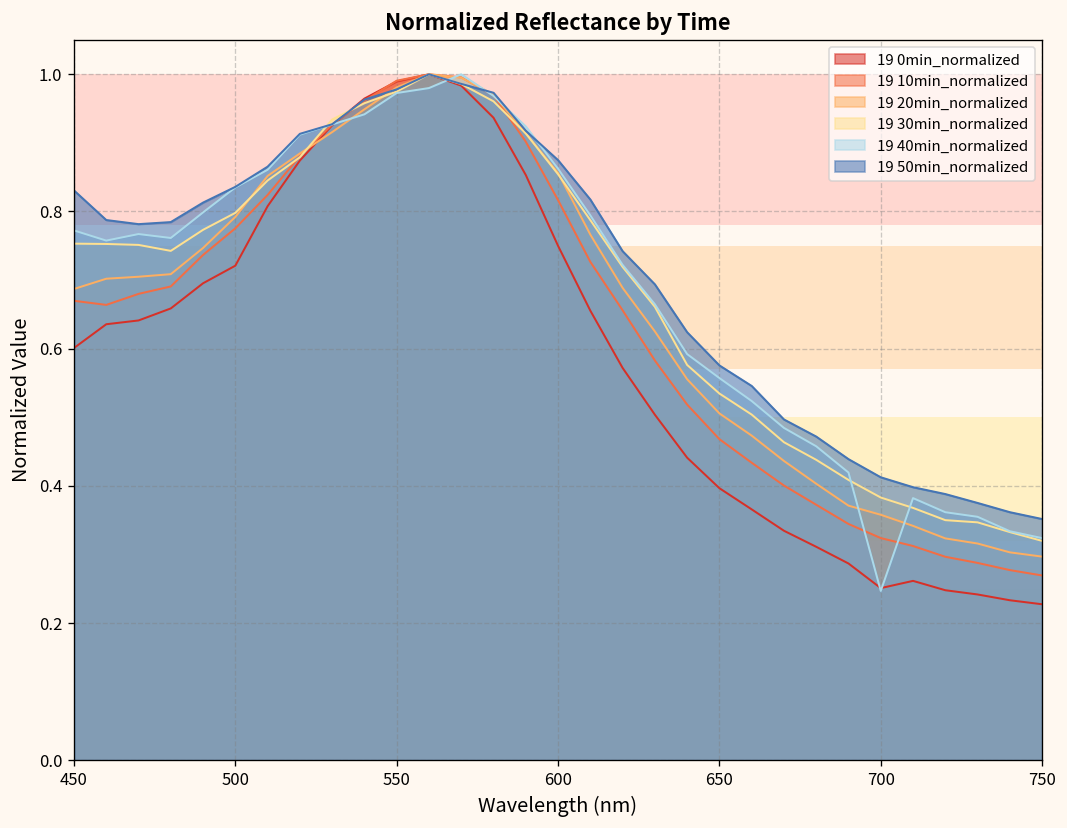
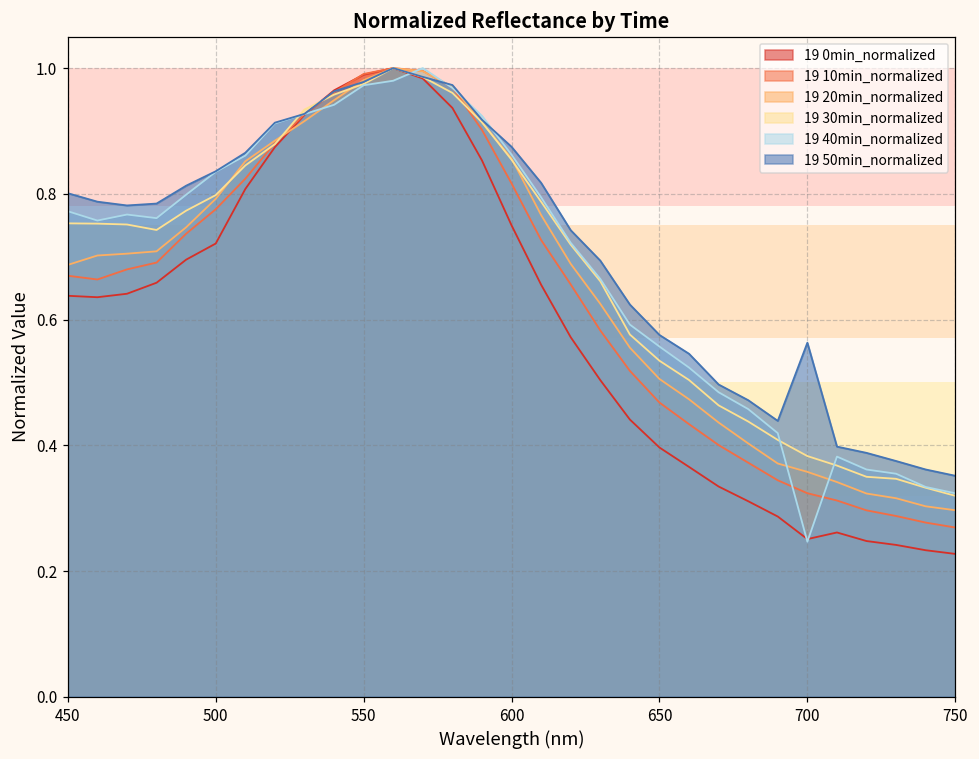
  {
    "19 0min_normalized": {
-     "450": 0.60,
+     "450": 0.64,
      "500": 0.72,
      "600": 0.75,
      "650": 0.40,
      "750": 0.23
    },
    "19 40min_normalized": {
      "450": 0.77,
      "600": 0.86,
      "650": 0.56
    },
    "19 50min_normalized": {
-     "450": 0.83,
+     "450": 0.80,
      "600": 0.87,
      "650": 0.58,
-     "700": 0.41,
+     "700": 0.56,
      "750": 0.35
    }
  }
